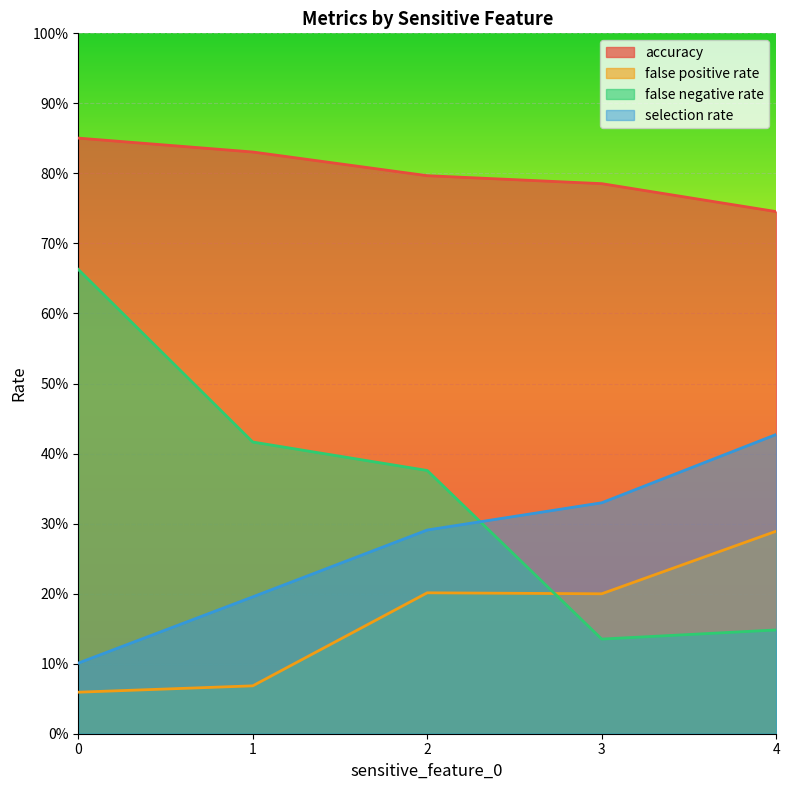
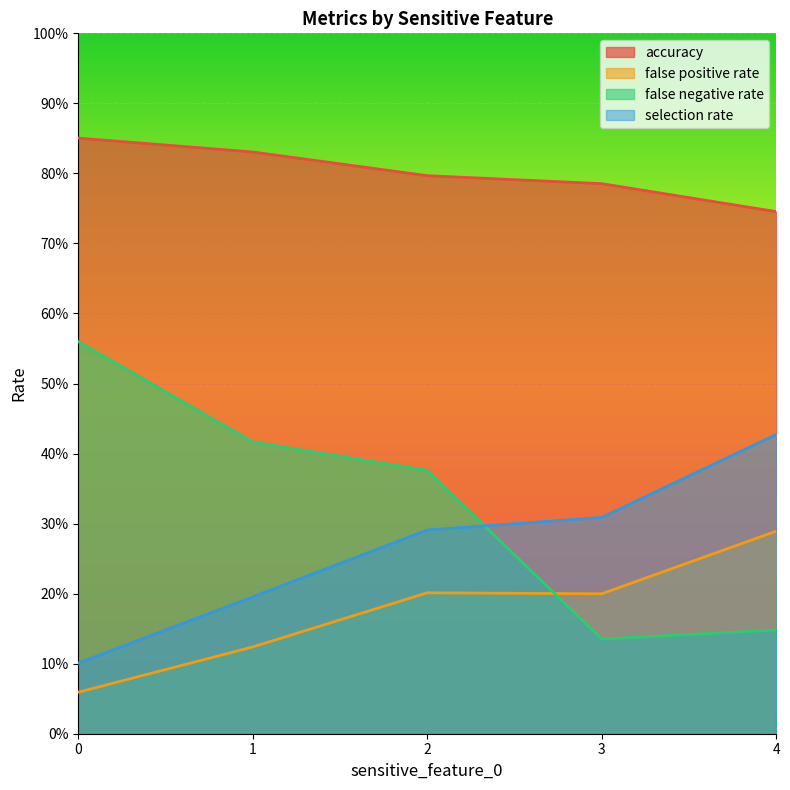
  {
    "accuracy": {
      "0": "85%",
      "1": "83%",
      "2": "80%",
      "3": "79%",
      "4": "75%"
    },
    "false positive rate": {
      "0": "6%",
-     "1": "7%",
+     "1": "12%",
      "2": "20%",
      "3": "20%",
      "4": "29%"
    },
    "false negative rate": {
-     "0": "66%",
+     "0": "56%",
      "1": "42%",
      "2": "38%",
      "3": "14%",
      "4": "15%"
    },
    "selection rate": {
      "0": "10%",
      "1": "20%",
      "2": "29%",
-     "3": "33%",
+     "3": "31%",
      "4": "43%"
    }
  }
